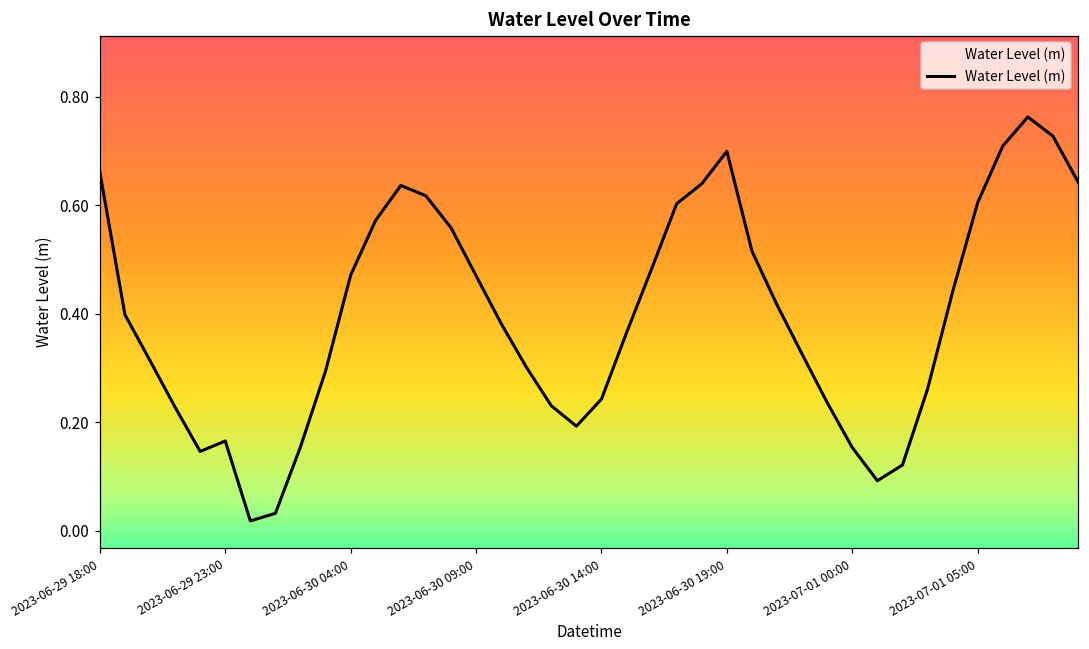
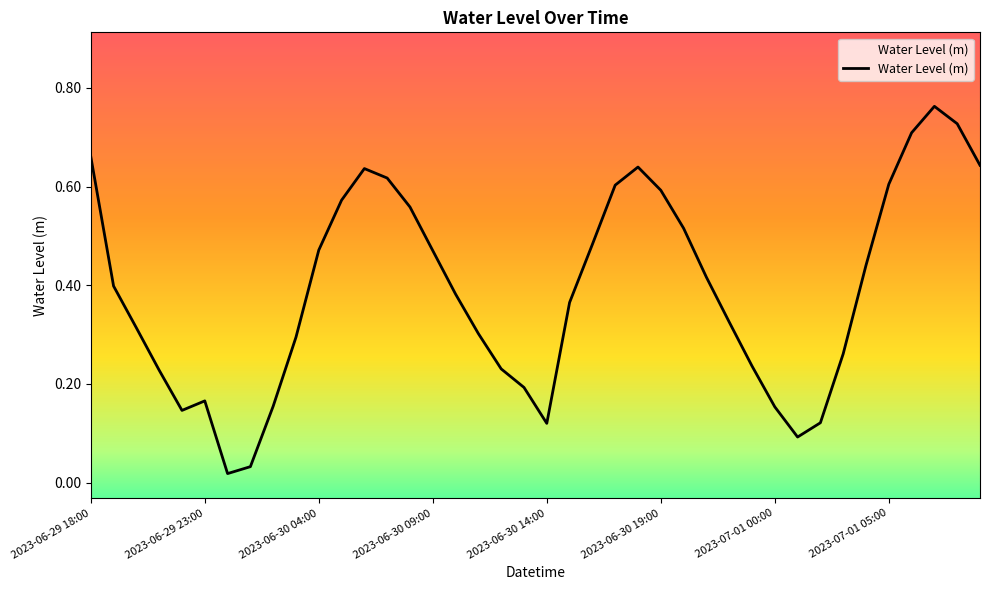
  {
    "2023-06-29 18:00": 0.66,
    "2023-06-29 23:00": 0.17,
    "2023-06-30 04:00": 0.47,
    "2023-06-30 09:00": 0.47,
-   "2023-06-30 14:00": 0.24,
-   "2023-06-30 19:00": 0.70,
+   "2023-06-30 14:00": 0.12,
+   "2023-06-30 19:00": 0.59,
    "2023-07-01 00:00": 0.15,
    "2023-07-01 05:00": 0.60
  }
